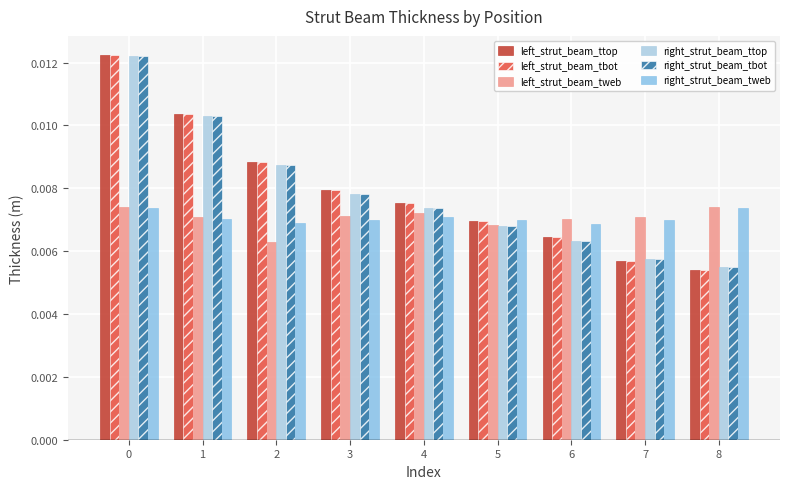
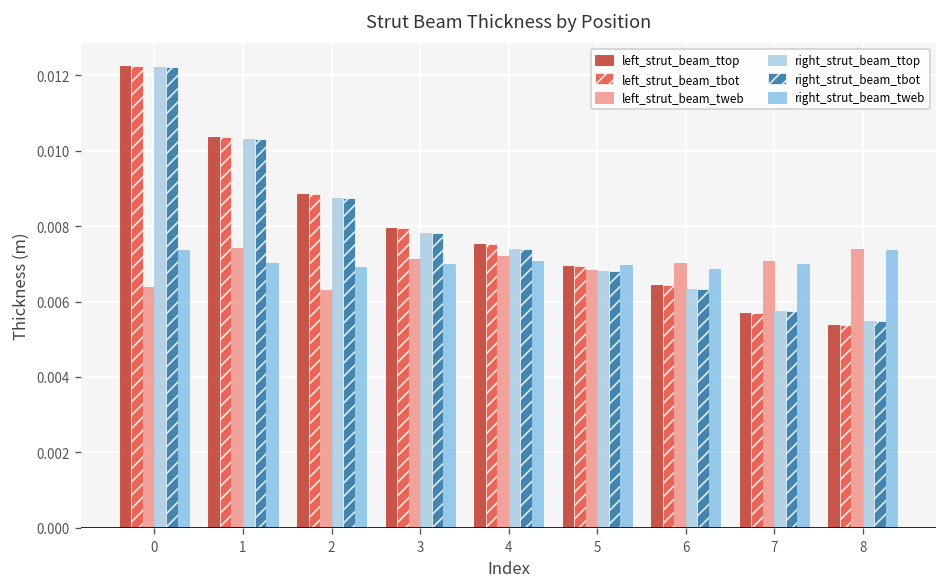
  {
    "left_strut_beam_tweb": {
-     "0": 0.0074,
-     "1": 0.0071,
+     "0": 0.0064,
+     "1": 0.0074,
      "2": 0.0063,
      "3": 0.0071,
      "4": 0.0072,
      "5": 0.0068,
      "6": 0.0070,
      "7": 0.0071,
      "8": 0.0074
    },
    "right_strut_beam_tbot": {
      "0": 0.0122,
      "1": 0.0103,
      "2": 0.0087,
      "3": 0.0078,
      "4": 0.0074,
      "5": 0.0068,
      "6": 0.0063,
      "7": 0.0058,
      "8": 0.0055
    }
  }
